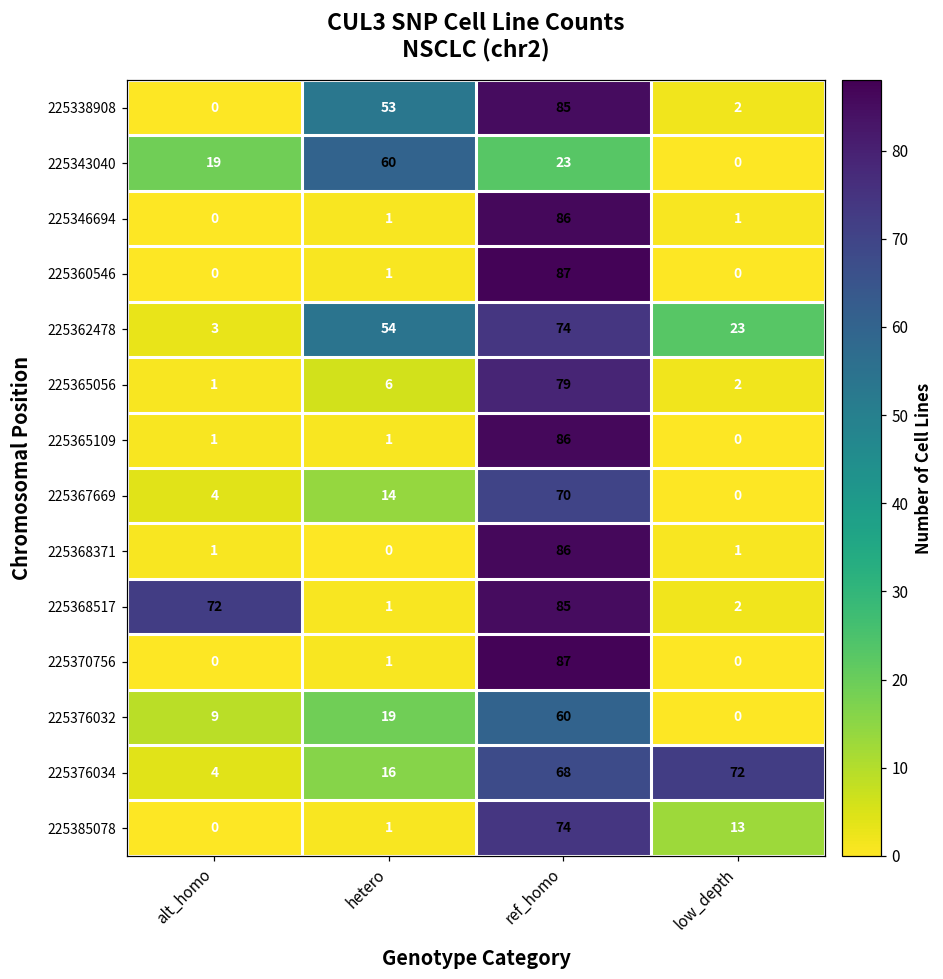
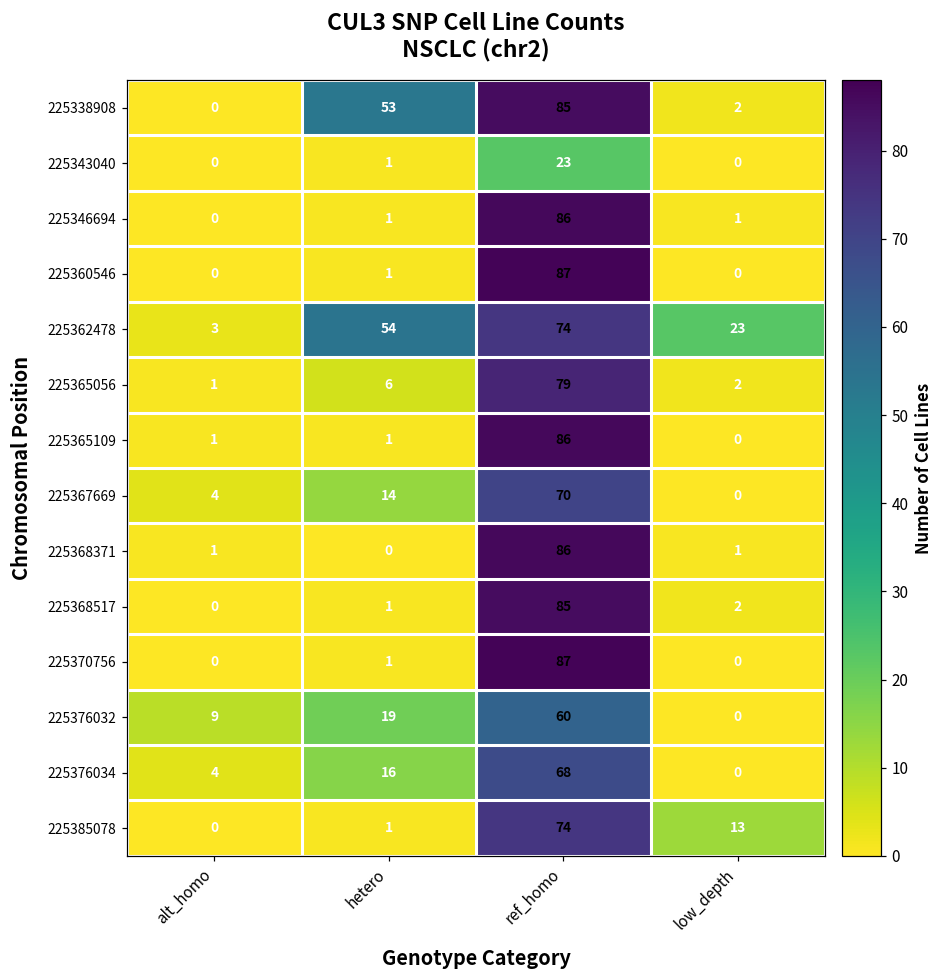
  {
    "225338908": {
      "alt_homo": 0,
      "hetero": 53,
      "ref_homo": 85,
      "low_depth": 2
    },
    "225343040": {
-     "alt_homo": 19,
-     "hetero": 60,
+     "alt_homo": 0,
+     "hetero": 1,
      "ref_homo": 23,
      "low_depth": 0
    },
    "225346694": {
      "alt_homo": 0,
      "hetero": 1,
      "ref_homo": 86,
      "low_depth": 1
    },
    "225360546": {
      "alt_homo": 0,
      "hetero": 1,
      "ref_homo": 87,
      "low_depth": 0
    },
    "225362478": {
      "alt_homo": 3,
      "hetero": 54,
      "ref_homo": 74,
      "low_depth": 23
    },
    "225365056": {
      "alt_homo": 1,
      "hetero": 6,
      "ref_homo": 79,
      "low_depth": 2
    },
    "225365109": {
      "alt_homo": 1,
      "hetero": 1,
      "ref_homo": 86,
      "low_depth": 0
    },
    "225367669": {
      "alt_homo": 4,
      "hetero": 14,
      "ref_homo": 70,
      "low_depth": 0
    },
    "225368371": {
      "alt_homo": 1,
      "hetero": 0,
      "ref_homo": 86,
      "low_depth": 1
    },
    "225368517": {
-     "alt_homo": 72,
+     "alt_homo": 0,
      "hetero": 1,
      "ref_homo": 85,
      "low_depth": 2
    },
    "225370756": {
      "alt_homo": 0,
      "hetero": 1,
      "ref_homo": 87,
      "low_depth": 0
    },
    "225376032": {
      "alt_homo": 9,
      "hetero": 19,
      "ref_homo": 60,
      "low_depth": 0
    },
    "225376034": {
      "alt_homo": 4,
      "hetero": 16,
      "ref_homo": 68,
-     "low_depth": 72
+     "low_depth": 0
    },
    "225385078": {
      "alt_homo": 0,
      "hetero": 1,
      "ref_homo": 74,
      "low_depth": 13
    }
  }
